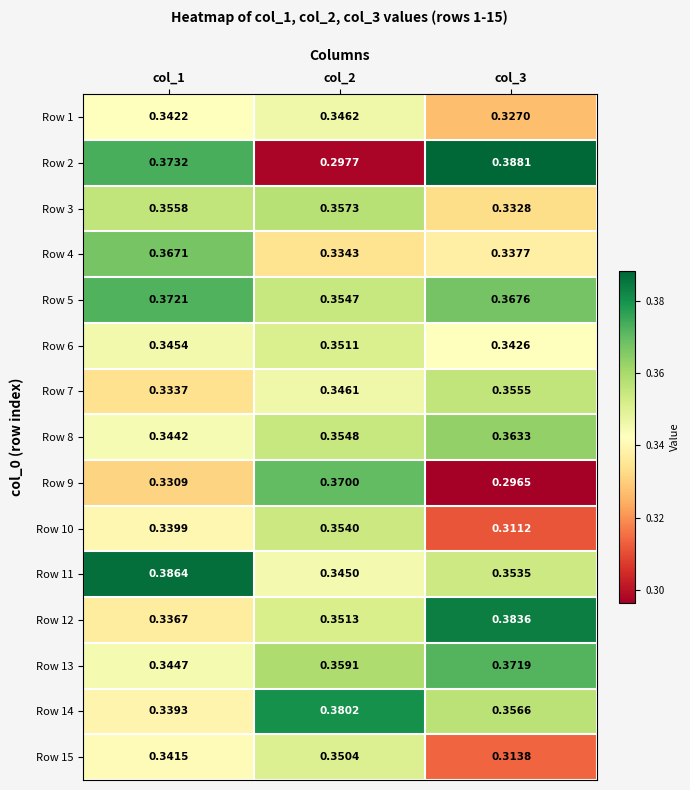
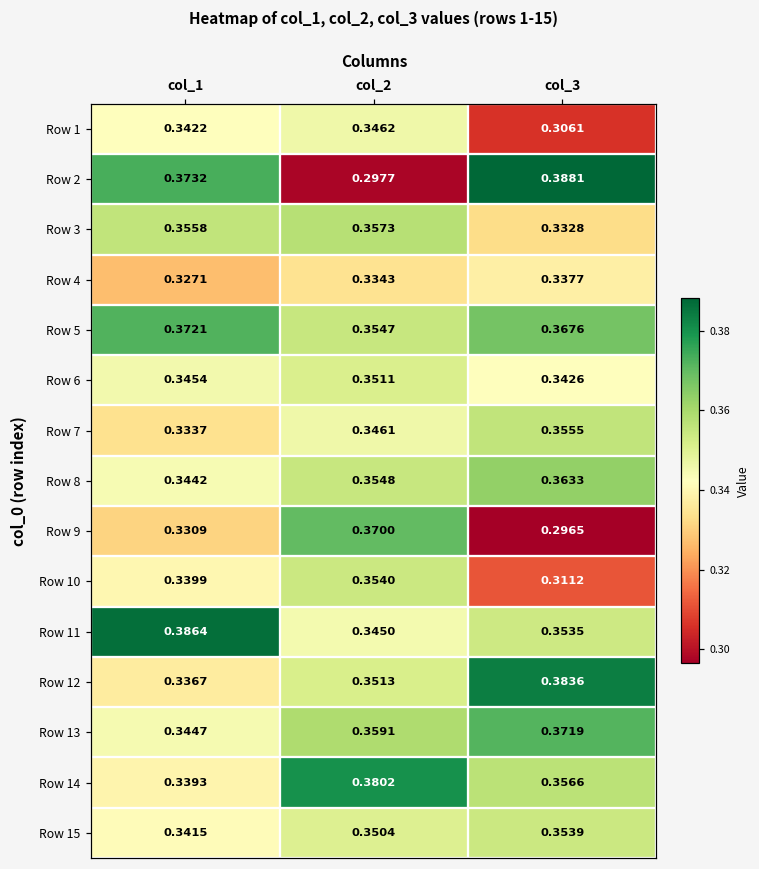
  {
    "Row 1": {
      "col_1": 0.3422,
      "col_2": 0.3462,
-     "col_3": 0.3270
+     "col_3": 0.3061
    },
    "Row 2": {
      "col_1": 0.3732,
      "col_2": 0.2977,
      "col_3": 0.3881
    },
    "Row 3": {
      "col_1": 0.3558,
      "col_2": 0.3573,
      "col_3": 0.3328
    },
    "Row 4": {
-     "col_1": 0.3671,
+     "col_1": 0.3271,
      "col_2": 0.3343,
      "col_3": 0.3377
    },
    "Row 5": {
      "col_1": 0.3721,
      "col_2": 0.3547,
      "col_3": 0.3676
    },
    "Row 6": {
      "col_1": 0.3454,
      "col_2": 0.3511,
      "col_3": 0.3426
    },
    "Row 7": {
      "col_1": 0.3337,
      "col_2": 0.3461,
      "col_3": 0.3555
    },
    "Row 8": {
      "col_1": 0.3442,
      "col_2": 0.3548,
      "col_3": 0.3633
    },
    "Row 9": {
      "col_1": 0.3309,
      "col_2": 0.3700,
      "col_3": 0.2965
    },
    "Row 10": {
      "col_1": 0.3399,
      "col_2": 0.3540,
      "col_3": 0.3112
    },
    "Row 11": {
      "col_1": 0.3864,
      "col_2": 0.3450,
      "col_3": 0.3535
    },
    "Row 12": {
      "col_1": 0.3367,
      "col_2": 0.3513,
      "col_3": 0.3836
    },
    "Row 13": {
      "col_1": 0.3447,
      "col_2": 0.3591,
      "col_3": 0.3719
    },
    "Row 14": {
      "col_1": 0.3393,
      "col_2": 0.3802,
      "col_3": 0.3566
    },
    "Row 15": {
      "col_1": 0.3415,
      "col_2": 0.3504,
-     "col_3": 0.3138
+     "col_3": 0.3539
    }
  }
